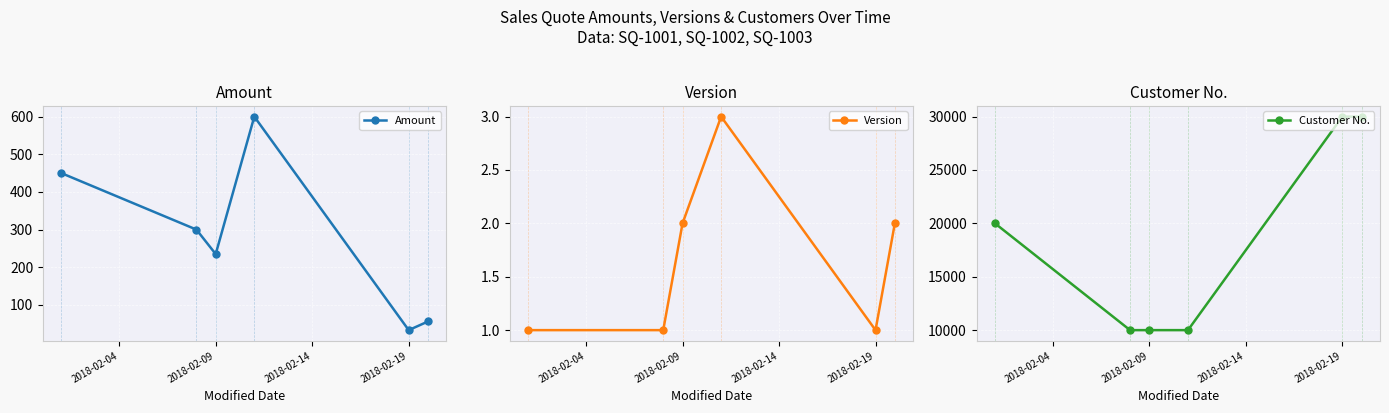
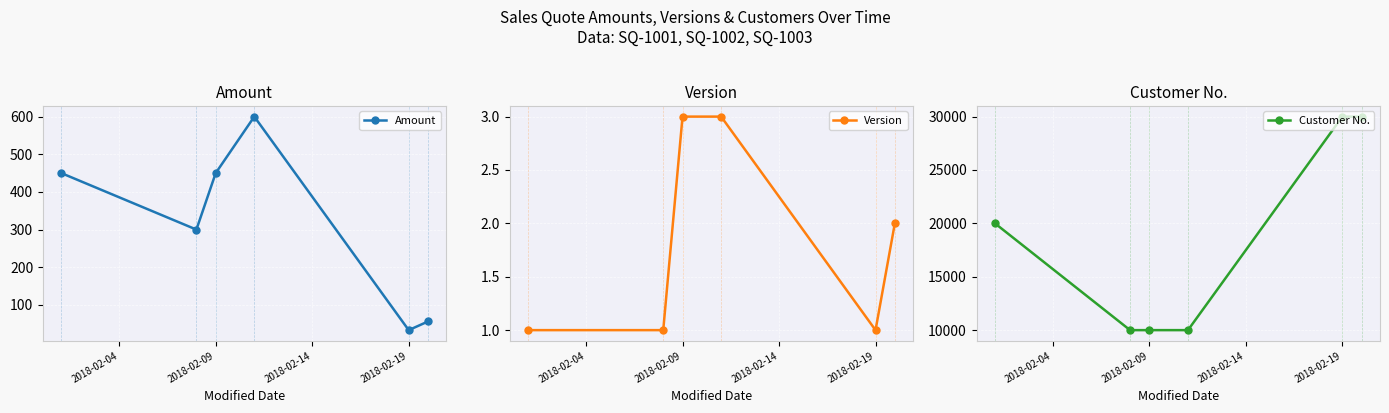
  {
    "Amount": {
-     "2018-02-09": 240,
+     "2018-02-09": 450,
      "2018-02-19": 30
    },
    "Version": {
-     "2018-02-09": 2,
+     "2018-02-09": 3,
      "2018-02-19": 1
    },
    "Customer No.": {
      "2018-02-09": 10000
    }
  }
